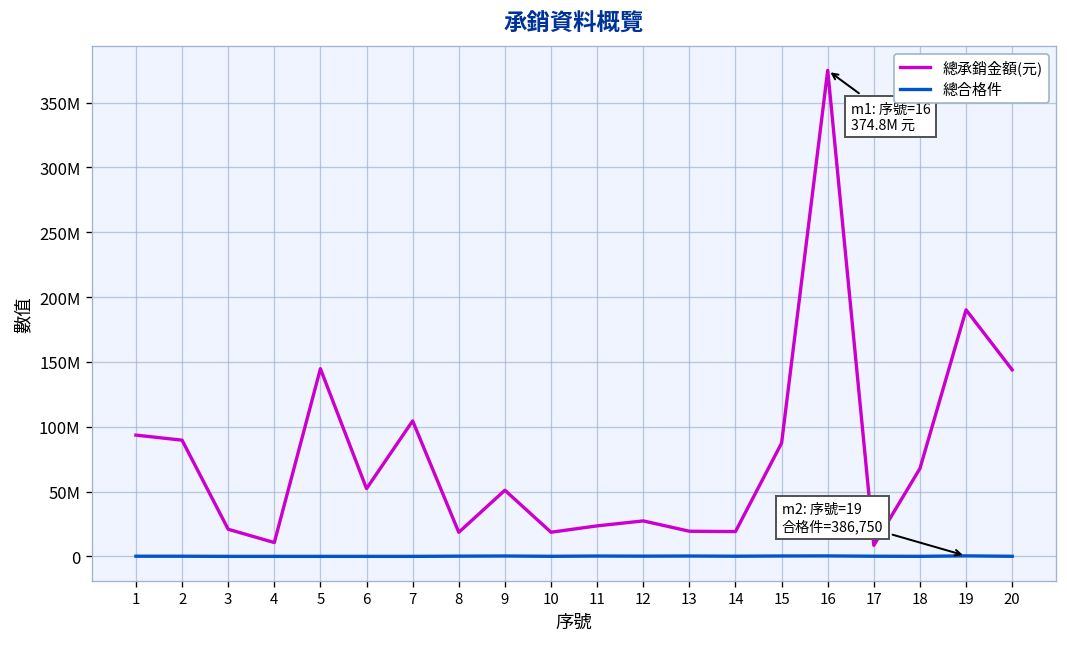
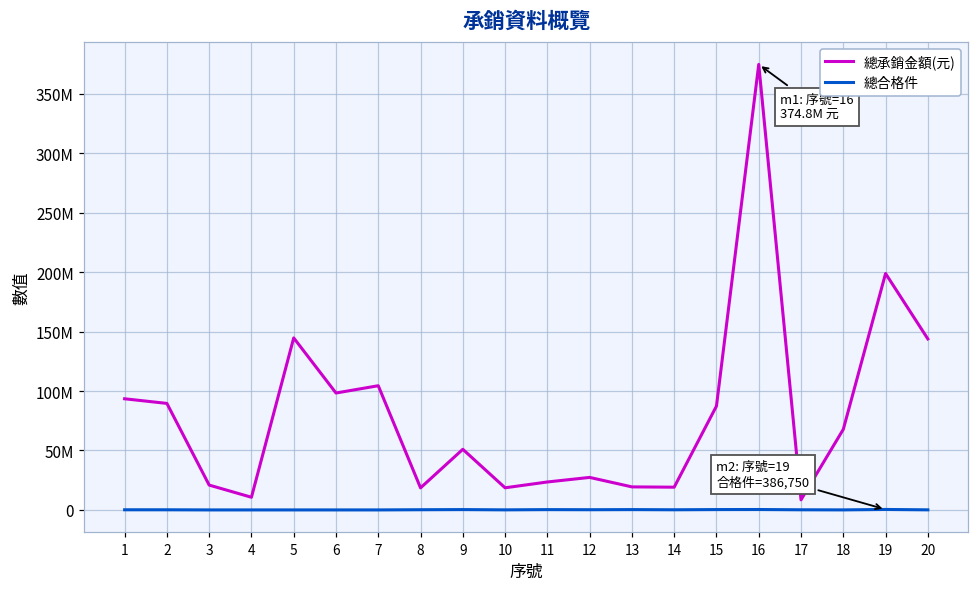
  {
    "總承銷金額(元)": {
      "1": 93000000,
      "2": 90000000,
      "3": 21000000,
      "4": 11000000,
      "5": 145000000,
-     "6": 52000000,
+     "6": 98000000,
      "7": 104000000,
      "8": 19000000,
      "9": 51000000,
      "10": 19000000,
      "11": 24000000,
      "12": 27000000,
      "13": 19000000,
      "14": 19000000,
      "15": 87000000,
      "18": 68000000,
-     "19": 190000000,
+     "19": 199000000,
      "20": 144000000
    },
    "總合格件": {
      "1": 0,
      "2": 0,
      "3": 0,
      "4": 0,
      "5": 0,
      "6": 0,
      "7": 0,
      "8": 0,
      "9": 0,
      "10": 0,
      "11": 0,
      "12": 0,
      "13": 0,
      "14": 0,
      "17": 0,
      "18": 0,
      "19": 0,
      "20": 0
    }
  }
